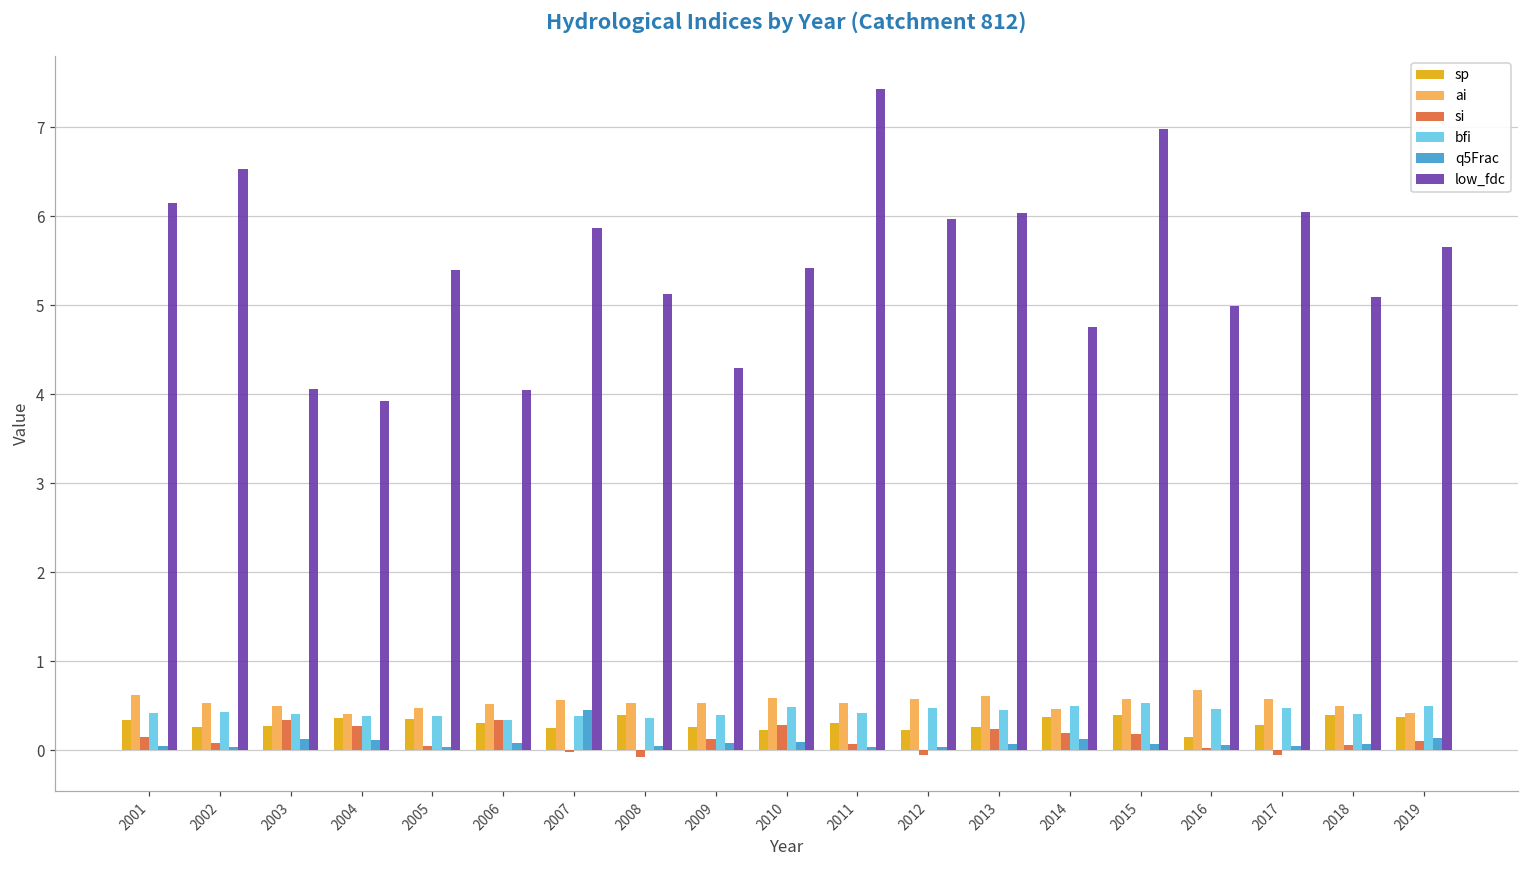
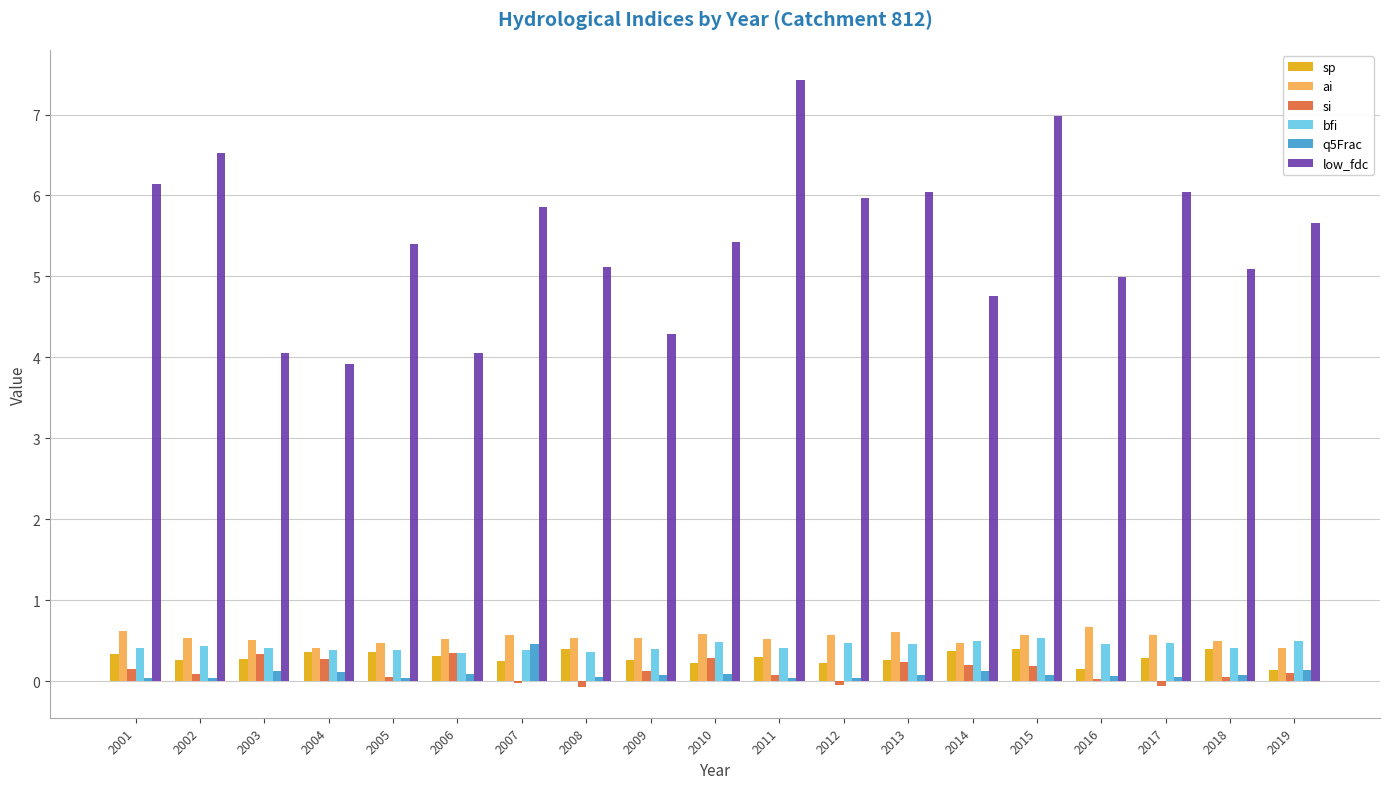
  {
    "sp": {
      "2001": 0.3,
      "2002": 0.3,
      "2003": 0.3,
      "2004": 0.4,
      "2005": 0.4,
      "2006": 0.3,
      "2007": 0.3,
      "2008": 0.4,
      "2009": 0.3,
      "2010": 0.2,
      "2011": 0.3,
      "2012": 0.2,
      "2013": 0.3,
      "2014": 0.4,
      "2015": 0.4,
      "2016": 0.1,
      "2017": 0.3,
      "2018": 0.4,
-     "2019": 0.4
+     "2019": 0.1
    },
    "ai": {
      "2001": 0.6,
      "2002": 0.5,
      "2003": 0.5,
      "2004": 0.4,
      "2005": 0.5,
      "2006": 0.5,
      "2007": 0.6,
      "2008": 0.5,
      "2009": 0.5,
      "2010": 0.6,
      "2011": 0.5,
      "2012": 0.6,
      "2013": 0.6,
      "2014": 0.5,
      "2015": 0.6,
      "2016": 0.7,
      "2017": 0.6,
      "2018": 0.5,
      "2019": 0.4
    },
    "si": {
      "2001": 0.2,
      "2002": 0.1,
      "2003": 0.3,
      "2004": 0.3,
      "2005": 0.1,
      "2006": 0.3,
      "2008": -0.1,
      "2009": 0.1,
      "2010": 0.3,
      "2011": 0.1,
      "2012": 0.0,
      "2013": 0.2,
      "2014": 0.2,
      "2015": 0.2,
      "2017": -0.1,
      "2018": 0.1,
      "2019": 0.1
    },
    "bfi": {
      "2001": 0.4,
      "2002": 0.4,
      "2003": 0.4,
      "2004": 0.4,
      "2005": 0.4,
      "2006": 0.3,
      "2007": 0.4,
      "2008": 0.4,
      "2009": 0.4,
      "2010": 0.5,
      "2011": 0.4,
      "2012": 0.5,
      "2013": 0.5,
      "2014": 0.5,
      "2015": 0.5,
      "2016": 0.5,
      "2017": 0.5,
      "2018": 0.4,
      "2019": 0.5
    },
    "q5Frac": {
      "2001": 0.0,
      "2002": 0.0,
      "2003": 0.1,
      "2004": 0.1,
      "2005": 0.0,
      "2006": 0.1,
      "2007": 0.5,
      "2008": 0.1,
      "2009": 0.1,
      "2010": 0.1,
      "2011": 0.0,
      "2012": 0.0,
      "2013": 0.1,
      "2014": 0.1,
      "2015": 0.1,
      "2016": 0.1,
      "2017": 0.0,
      "2018": 0.1,
      "2019": 0.1
    },
    "low_fdc": {
      "2001": 6.1,
      "2002": 6.5,
      "2003": 4.1,
      "2004": 3.9,
      "2005": 5.4,
      "2006": 4.1,
      "2007": 5.9,
      "2008": 5.1,
      "2009": 4.3,
      "2010": 5.4,
      "2011": 7.4,
      "2012": 6.0,
      "2013": 6.0,
      "2014": 4.8,
      "2015": 7.0,
      "2016": 5.0,
      "2017": 6.0,
      "2018": 5.1,
      "2019": 5.7
    }
  }
